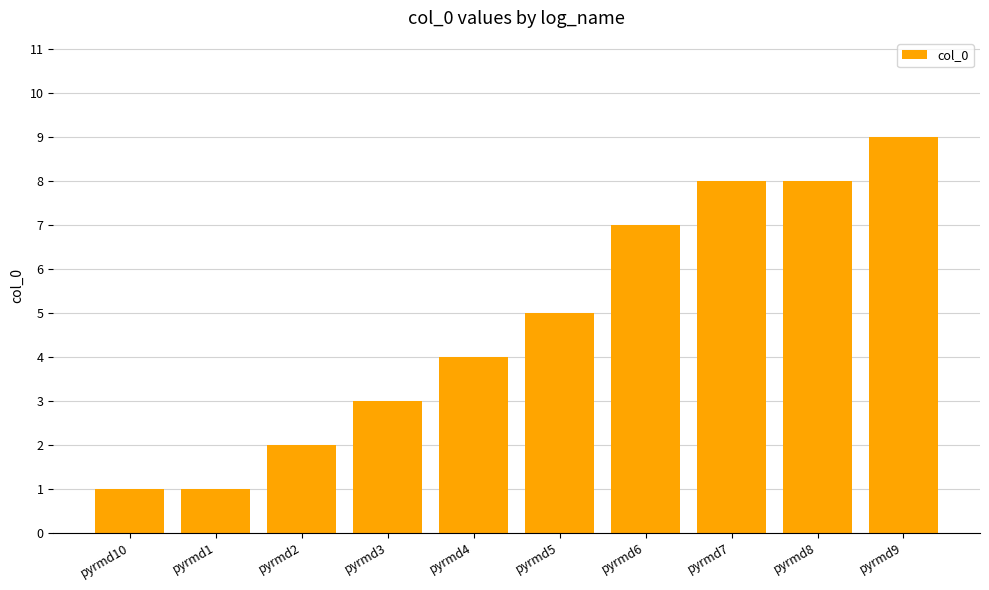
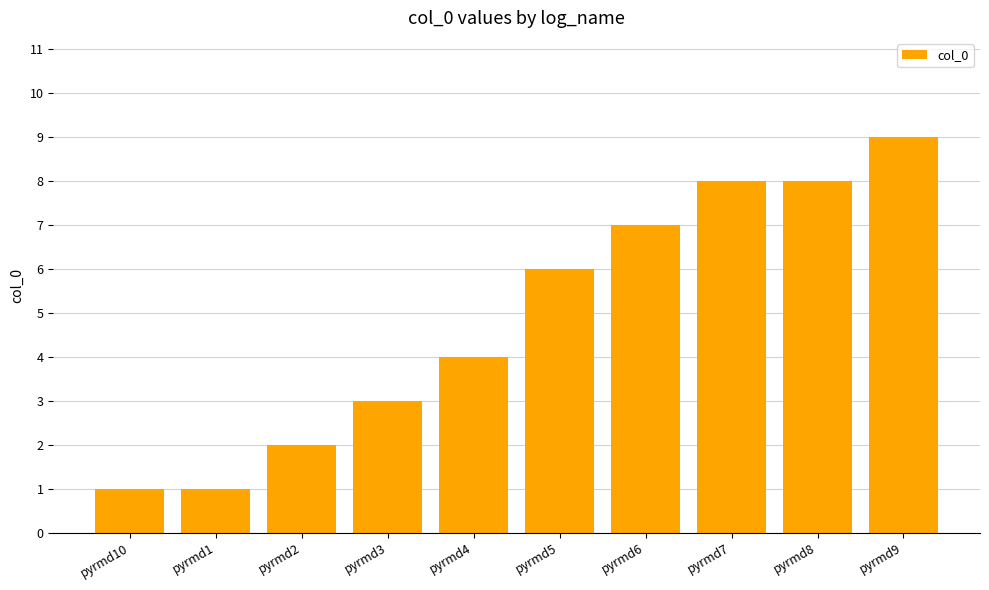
  {
    "pyrmd10": 1,
    "pyrmd1": 1,
    "pyrmd2": 2,
    "pyrmd3": 3,
    "pyrmd4": 4,
-   "pyrmd5": 5,
+   "pyrmd5": 6,
    "pyrmd6": 7,
    "pyrmd7": 8,
    "pyrmd8": 8,
    "pyrmd9": 9
  }
